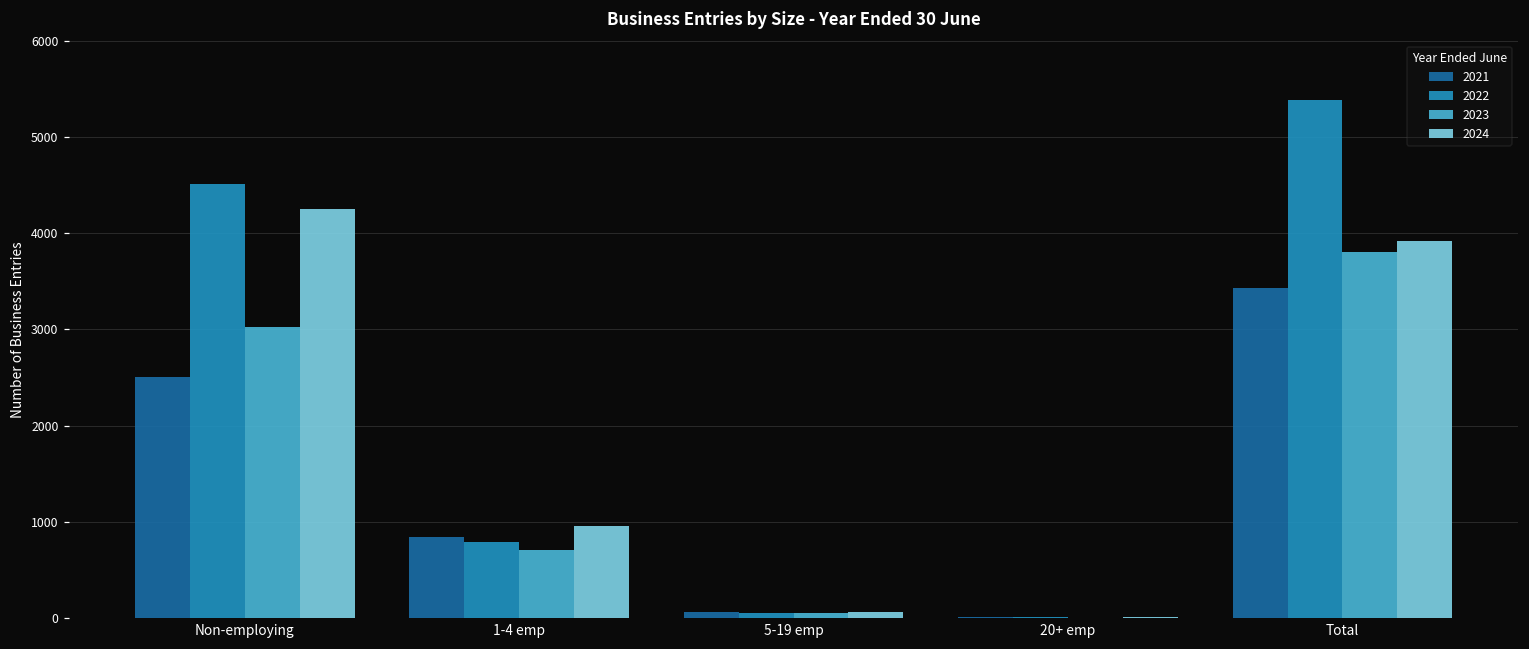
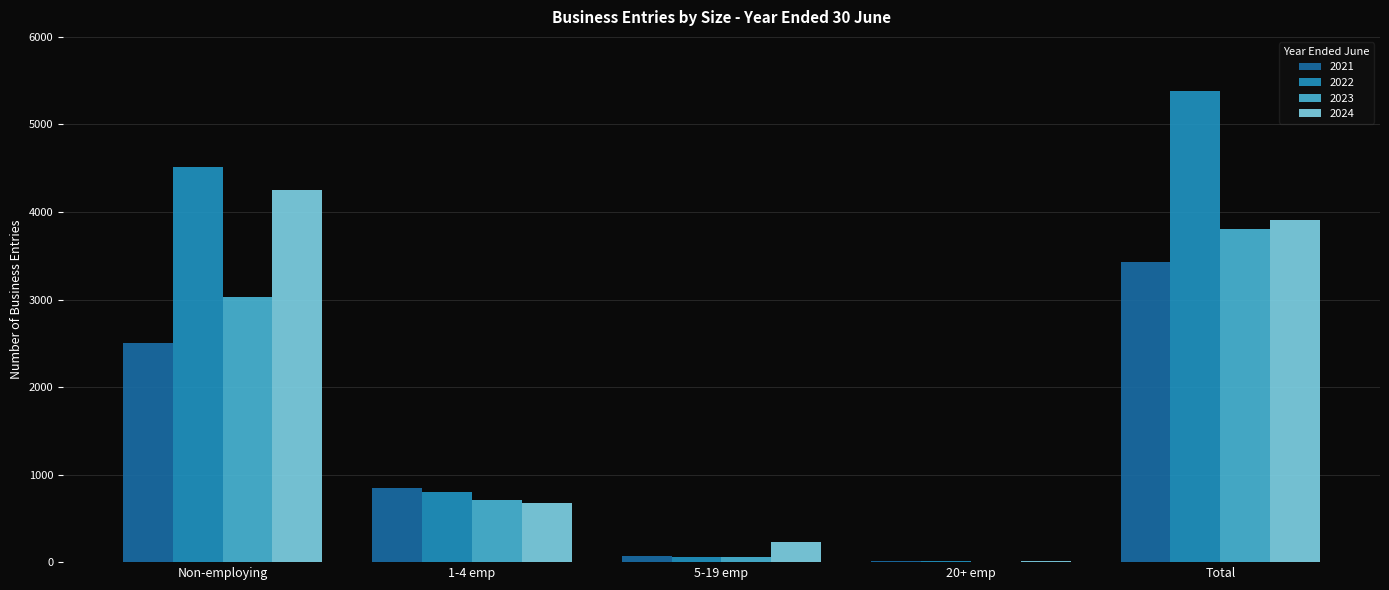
  {
    "2024": {
      "Non-employing": 4200,
-     "1-4 emp": 1000,
-     "5-19 emp": 100,
+     "1-4 emp": 700,
+     "5-19 emp": 200,
      "Total": 3900
    }
  }
